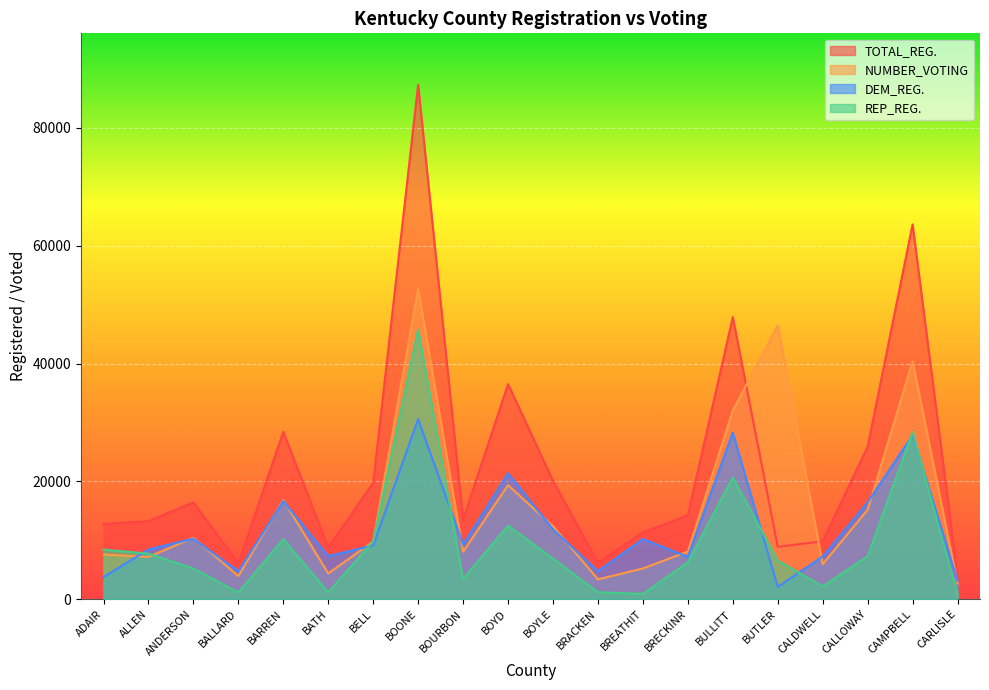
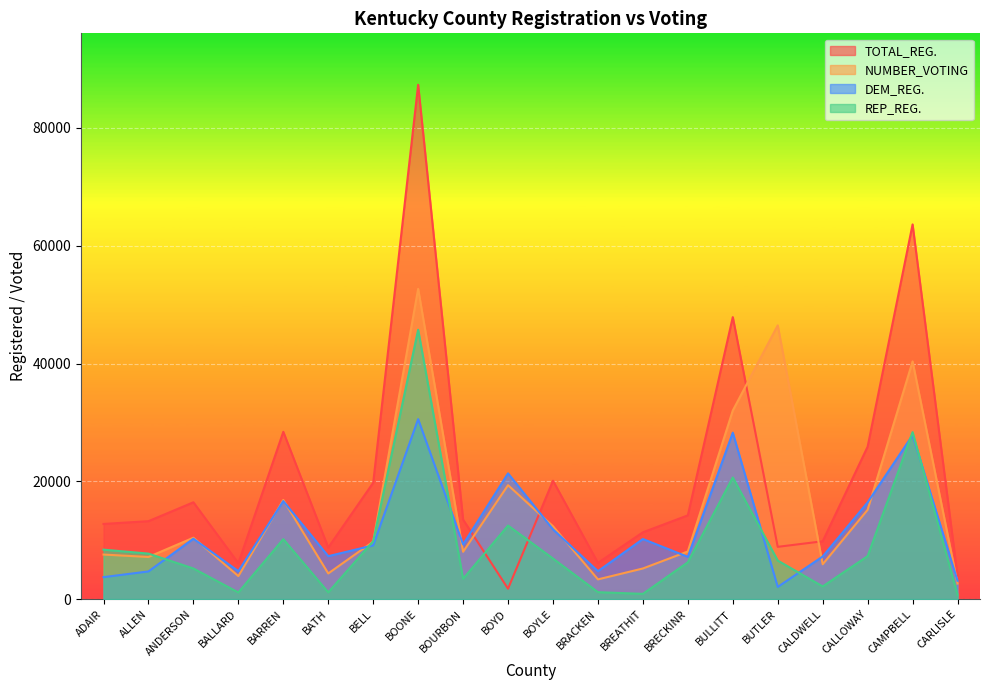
  {
    "TOTAL_REG.": {
      "ADAIR": 13000,
      "ALLEN": 13000,
      "ANDERSON": 16000,
      "BALLARD": 6000,
      "BARREN": 28000,
      "BATH": 9000,
      "BELL": 20000,
      "BOONE": 87000,
      "BOURBON": 13000,
-     "BOYD": 36000,
+     "BOYD": 2000,
      "BOYLE": 20000,
      "BRACKEN": 6000,
      "BREATHIT": 11000,
      "BRECKINR": 14000,
      "BULLITT": 48000,
      "BUTLER": 9000,
      "CALDWELL": 10000,
      "CALLOWAY": 26000,
      "CAMPBELL": 64000,
      "CARLISLE": 4000
    },
    "NUMBER_VOTING": {
      "ADAIR": 8000,
      "ALLEN": 7000,
      "BALLARD": 4000,
      "BATH": 4000,
      "BOONE": 53000,
      "BOURBON": 8000,
      "BOYD": 19000,
      "BOYLE": 12000,
      "BRACKEN": 3000,
      "BREATHIT": 5000,
      "BRECKINR": 8000,
      "BULLITT": 32000,
      "BUTLER": 46000,
      "CALDWELL": 6000,
      "CALLOWAY": 15000,
      "CAMPBELL": 40000,
      "CARLISLE": 3000
    },
    "DEM_REG.": {
      "ADAIR": 4000,
-     "ALLEN": 8000,
+     "ALLEN": 5000,
      "BALLARD": 5000,
      "BATH": 7000,
      "BELL": 9000,
      "BOONE": 31000,
      "BOURBON": 9000,
      "BOYD": 21000,
      "BOYLE": 12000,
      "BRACKEN": 5000,
      "BREATHIT": 10000,
      "BRECKINR": 7000,
      "BULLITT": 28000,
      "BUTLER": 2000,
      "CALDWELL": 7000,
      "CALLOWAY": 16000,
      "CAMPBELL": 28000,
      "CARLISLE": 3000
    },
    "REP_REG.": {
      "ADAIR": 8000,
      "ALLEN": 8000,
      "ANDERSON": 5000,
      "BALLARD": 1000,
      "BARREN": 10000,
      "BATH": 1000,
      "BOONE": 46000,
      "BOURBON": 3000,
      "BOYD": 12000,
      "BOYLE": 7000,
      "BRACKEN": 1000,
      "BREATHIT": 1000,
      "BRECKINR": 6000,
      "BULLITT": 21000,
      "BUTLER": 7000,
      "CALDWELL": 2000,
      "CALLOWAY": 7000,
      "CAMPBELL": 28000,
      "CARLISLE": 1000
    }
  }
